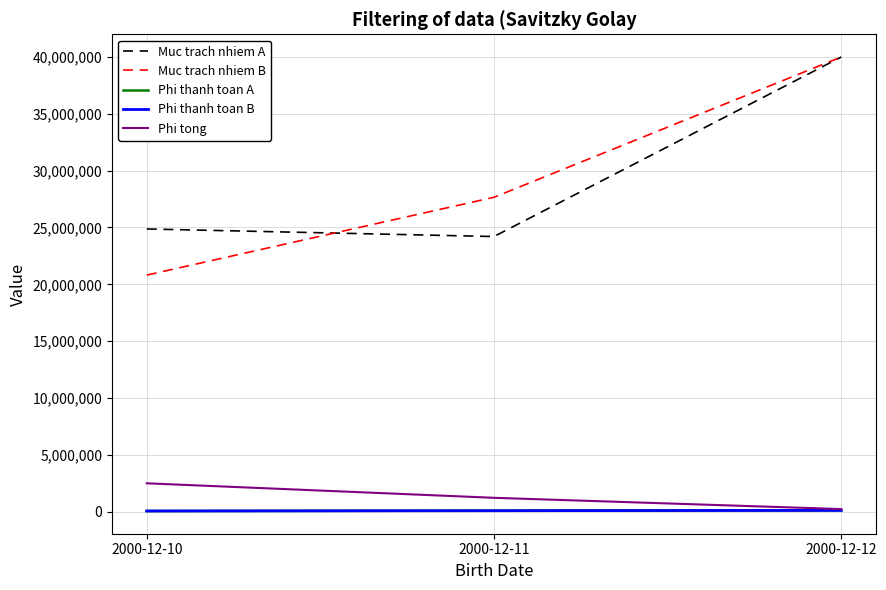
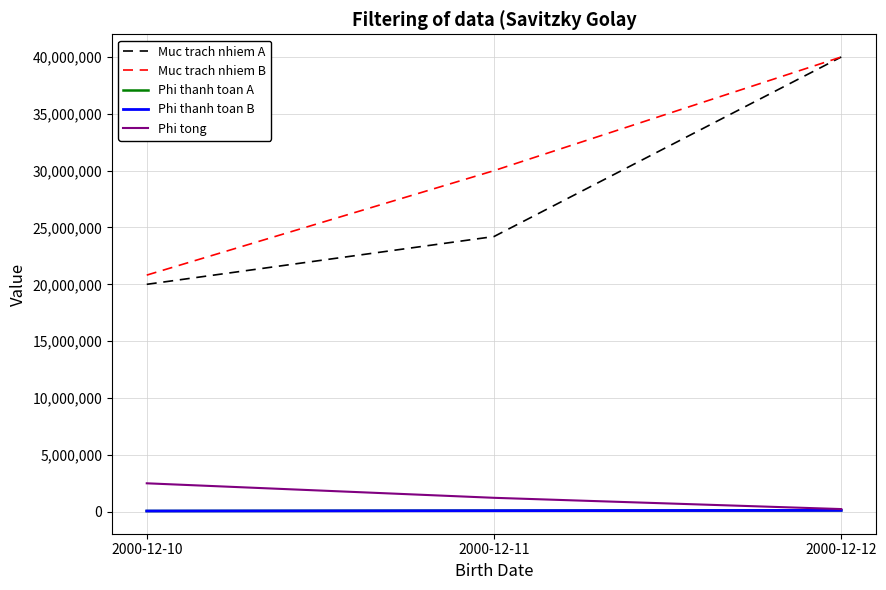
  {
    "Muc trach nhiem A": {
-     "2000-12-10": "24,900,000",
+     "2000-12-10": "20,000,000",
      "2000-12-11": "24,200,000"
    },
    "Muc trach nhiem B": {
      "2000-12-10": "20,800,000",
-     "2000-12-11": "27,700,000"
+     "2000-12-11": "30,000,000"
    },
    "Phi thanh toan B": {
      "2000-12-10": "100,000",
      "2000-12-11": "100,000"
    },
    "Phi tong": {
      "2000-12-10": "2,500,000",
      "2000-12-11": "1,200,000"
    }
  }
